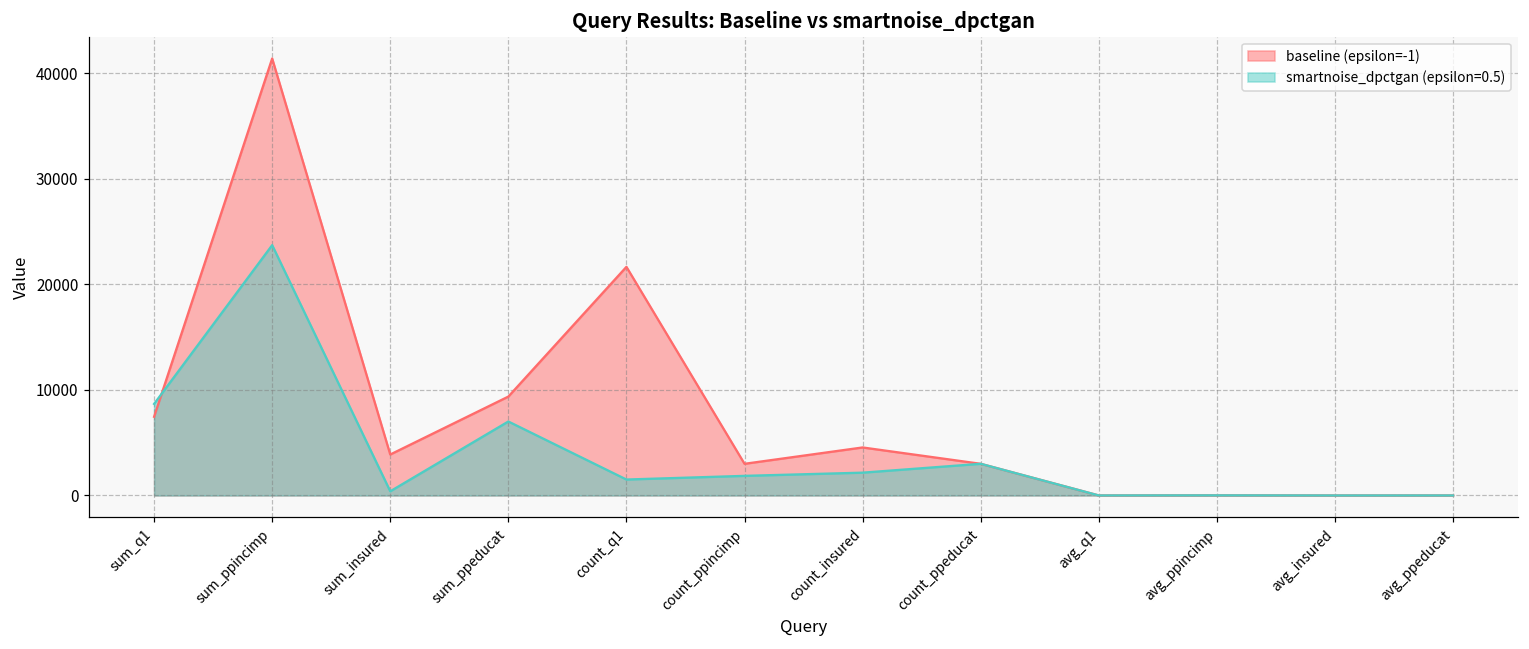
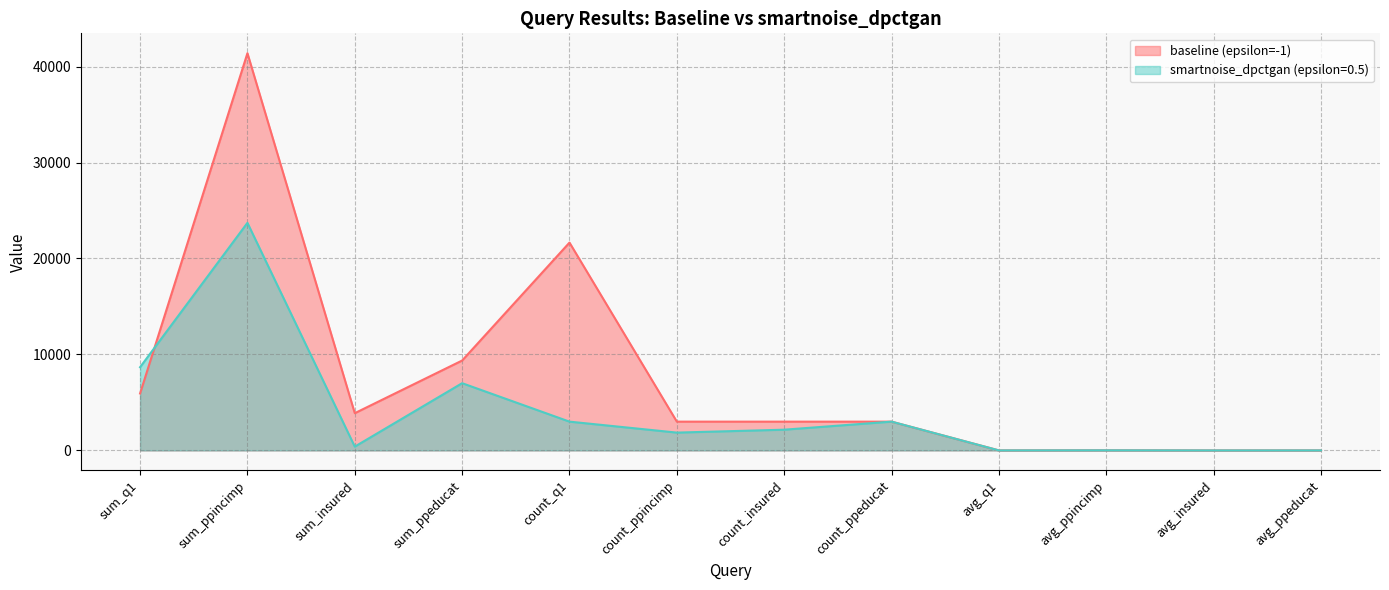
  {
    "baseline (epsilon=-1)": {
-     "sum_q1": 7000,
+     "sum_q1": 6000,
      "sum_ppincimp": 41000,
      "sum_insured": 4000,
      "sum_ppeducat": 9000,
      "count_q1": 22000,
      "count_ppincimp": 3000,
-     "count_insured": 5000
+     "count_insured": 3000
    },
    "smartnoise_dpctgan (epsilon=0.5)": {
      "sum_q1": 9000,
      "sum_ppincimp": 24000,
      "sum_insured": 0,
      "sum_ppeducat": 7000,
-     "count_q1": 2000,
+     "count_q1": 3000,
      "count_ppincimp": 2000,
      "count_insured": 2000
    }
  }
